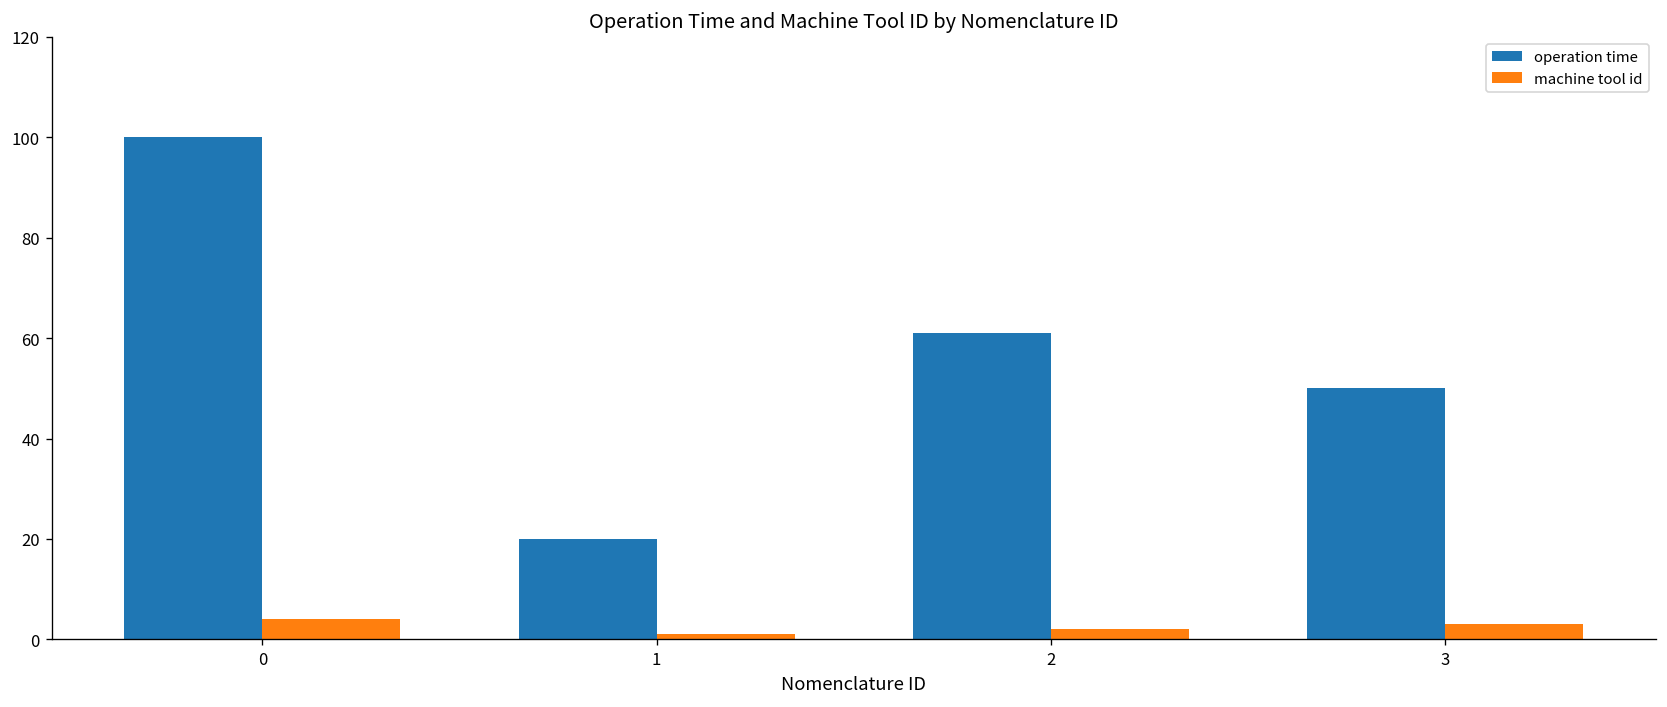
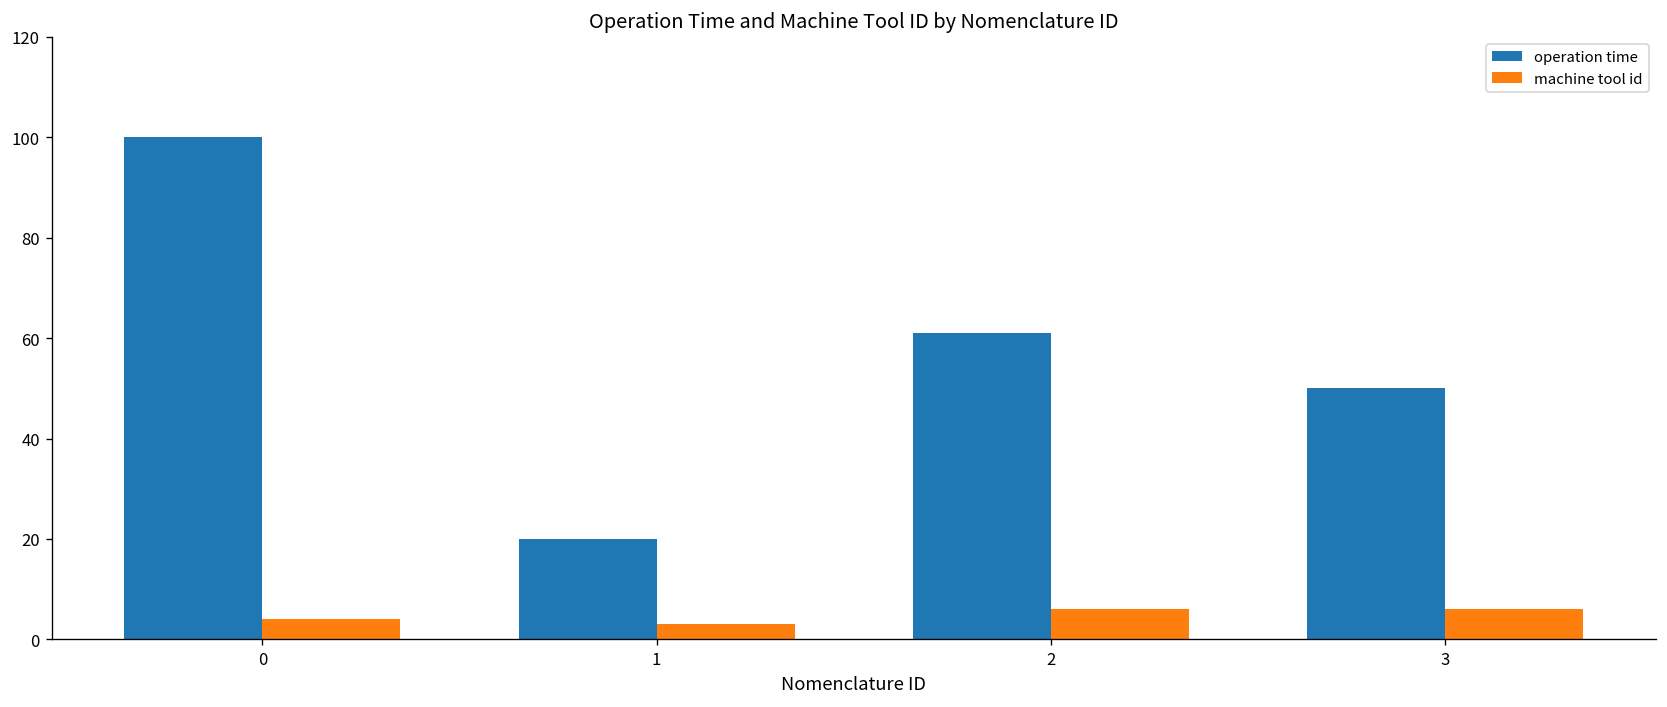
  {
    "operation time": {
      "0": 100,
      "1": 20,
      "2": 61,
      "3": 50
    },
    "machine tool id": {
      "0": 4,
-     "1": 1,
-     "2": 2,
-     "3": 3
+     "1": 3,
+     "2": 6,
+     "3": 6
    }
  }
